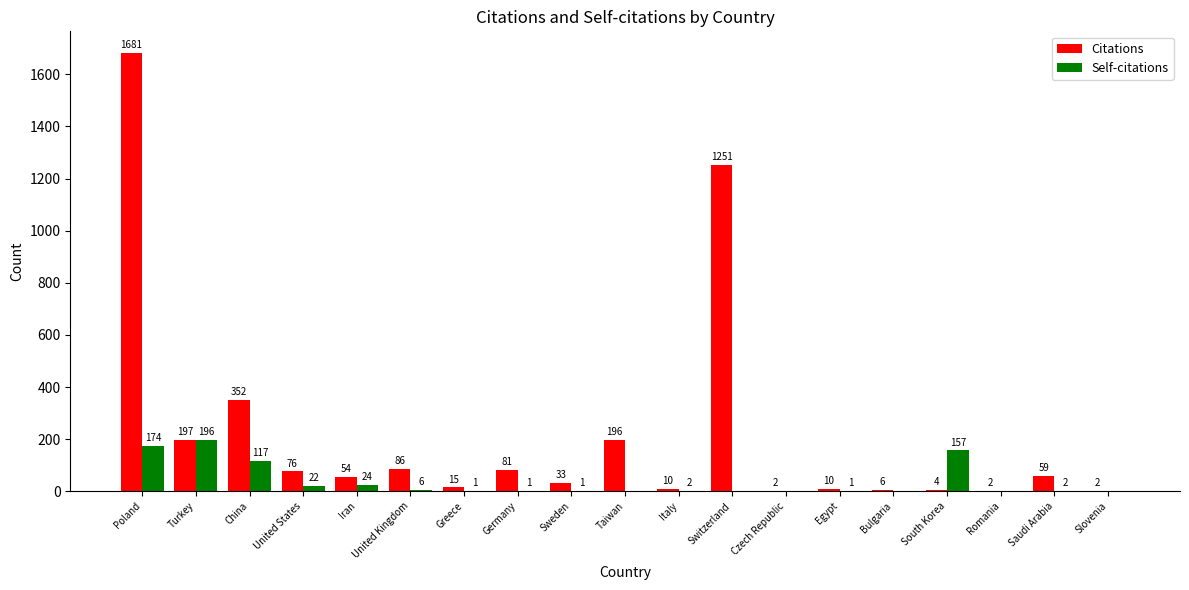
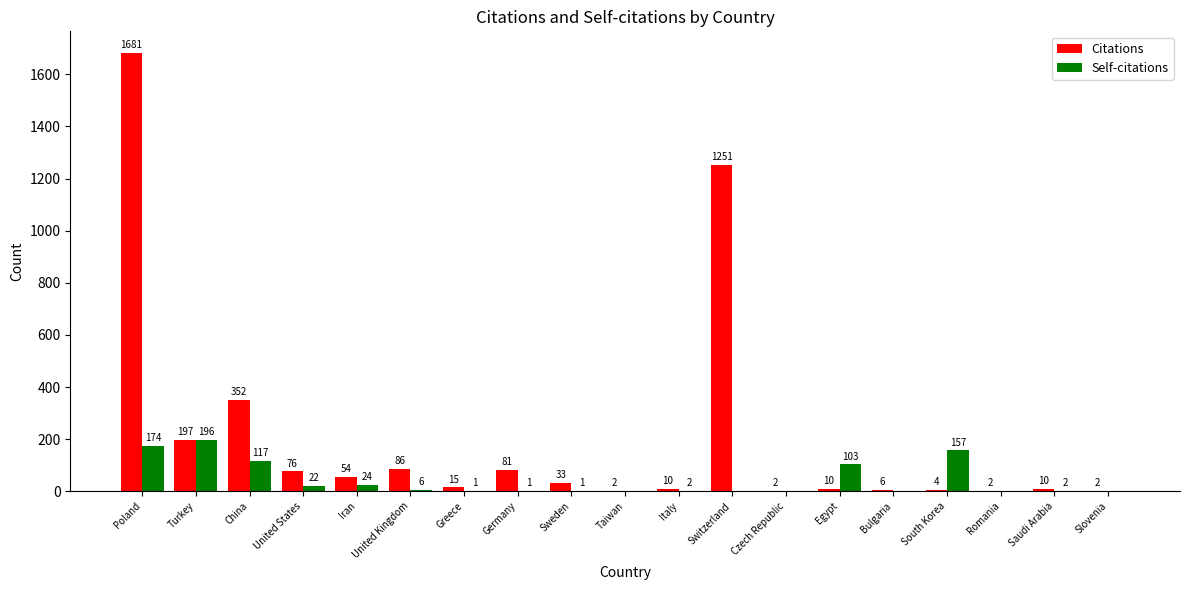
  {
    "Citations": {
      "Poland": 1681,
      "Turkey": 197,
      "China": 352,
      "United States": 76,
      "Iran": 54,
      "United Kingdom": 86,
      "Greece": 15,
      "Germany": 81,
      "Sweden": 33,
-     "Taiwan": 196,
+     "Taiwan": 2,
      "Italy": 10,
      "Switzerland": 1251,
      "Czech Republic": 2,
      "Egypt": 10,
      "Bulgaria": 6,
      "South Korea": 4,
      "Romania": 2,
-     "Saudi Arabia": 59,
+     "Saudi Arabia": 10,
      "Slovenia": 2
    },
    "Self-citations": {
      "Poland": 174,
      "Turkey": 196,
      "China": 117,
      "United States": 22,
      "Iran": 24,
      "United Kingdom": 6,
      "Greece": 1,
      "Germany": 1,
      "Sweden": 1,
      "Italy": 2,
-     "Egypt": 1,
+     "Egypt": 103,
      "South Korea": 157,
      "Saudi Arabia": 2
    }
  }
